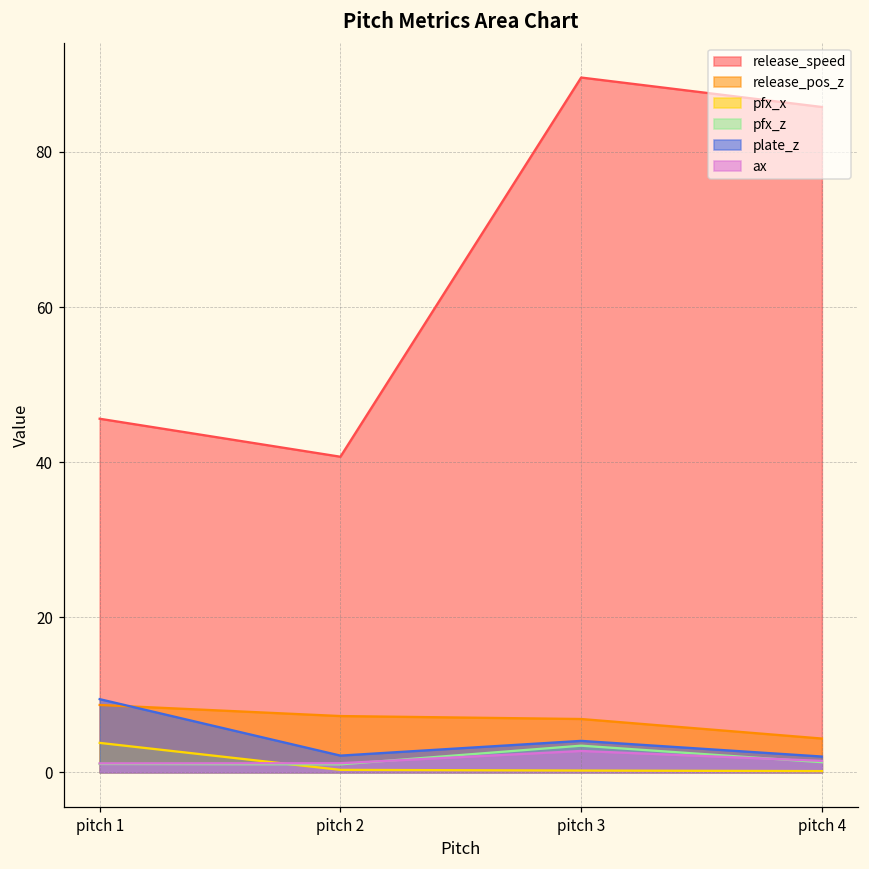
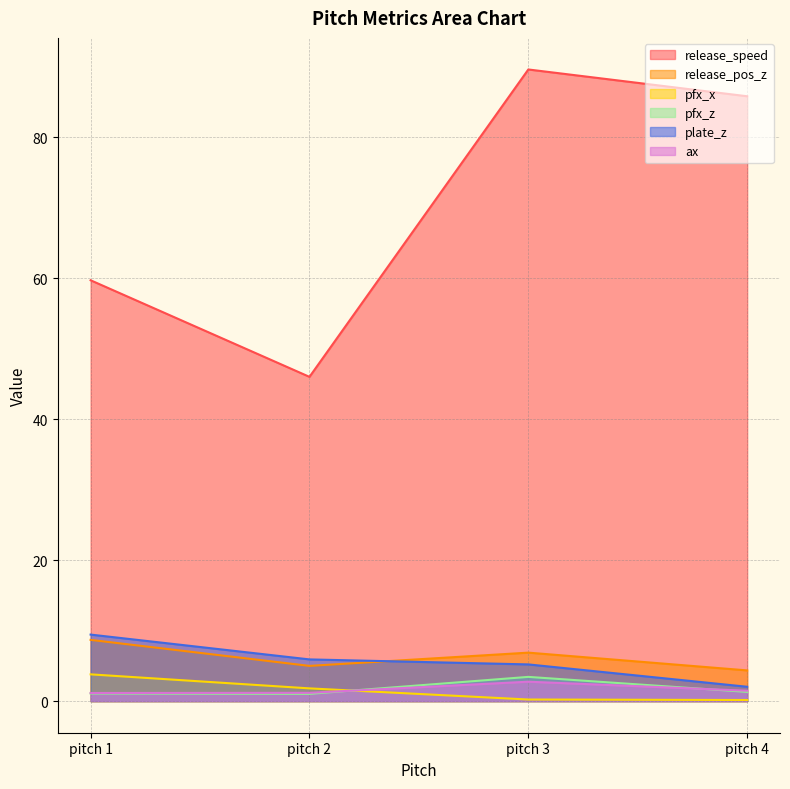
  {
    "release_speed": {
-     "pitch 1": 46,
-     "pitch 2": 41,
+     "pitch 1": 60,
+     "pitch 2": 46,
      "pitch 3": 90
    },
    "release_pos_z": {
      "pitch 1": 9,
-     "pitch 2": 7,
+     "pitch 2": 5,
      "pitch 3": 7,
      "pitch 4": 4
    },
    "pfx_x": {
      "pitch 1": 4,
-     "pitch 2": 0,
+     "pitch 2": 2,
      "pitch 3": 0,
      "pitch 4": 0
    },
    "pfx_z": {
      "pitch 3": 3
    },
    "plate_z": {
      "pitch 1": 9,
-     "pitch 2": 2,
-     "pitch 3": 4,
+     "pitch 2": 6,
+     "pitch 3": 5,
      "pitch 4": 2
    },
    "ax": {
      "pitch 3": 3
    }
  }
